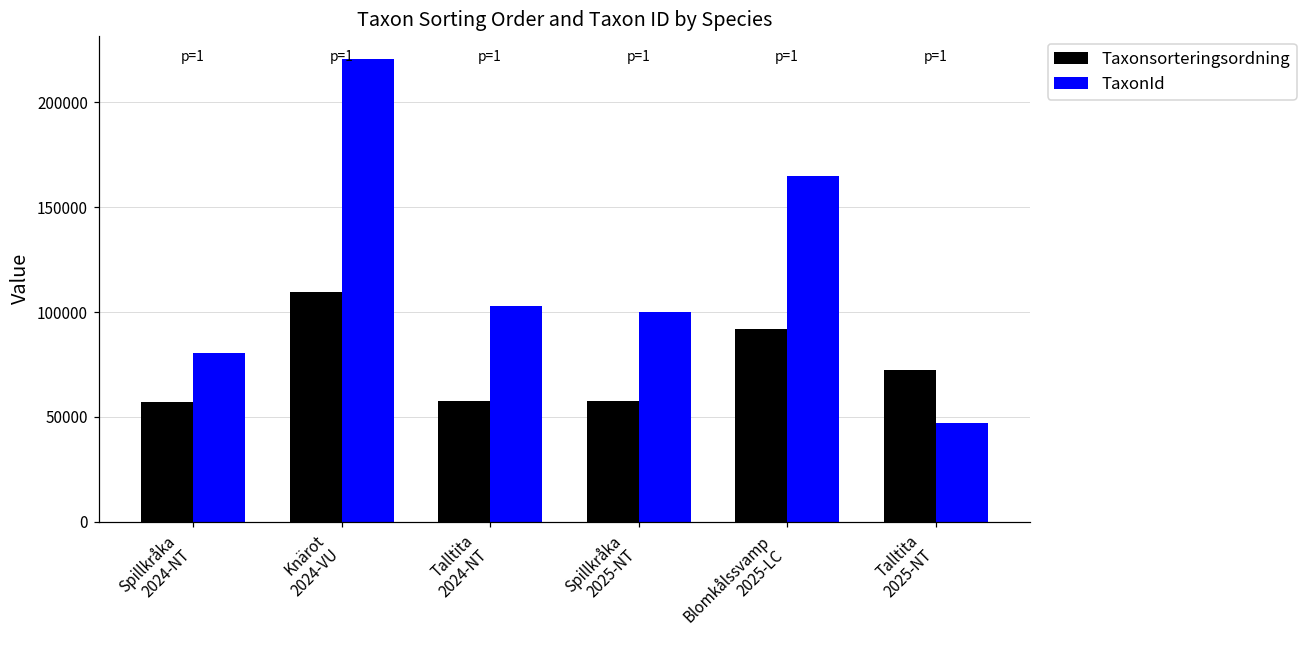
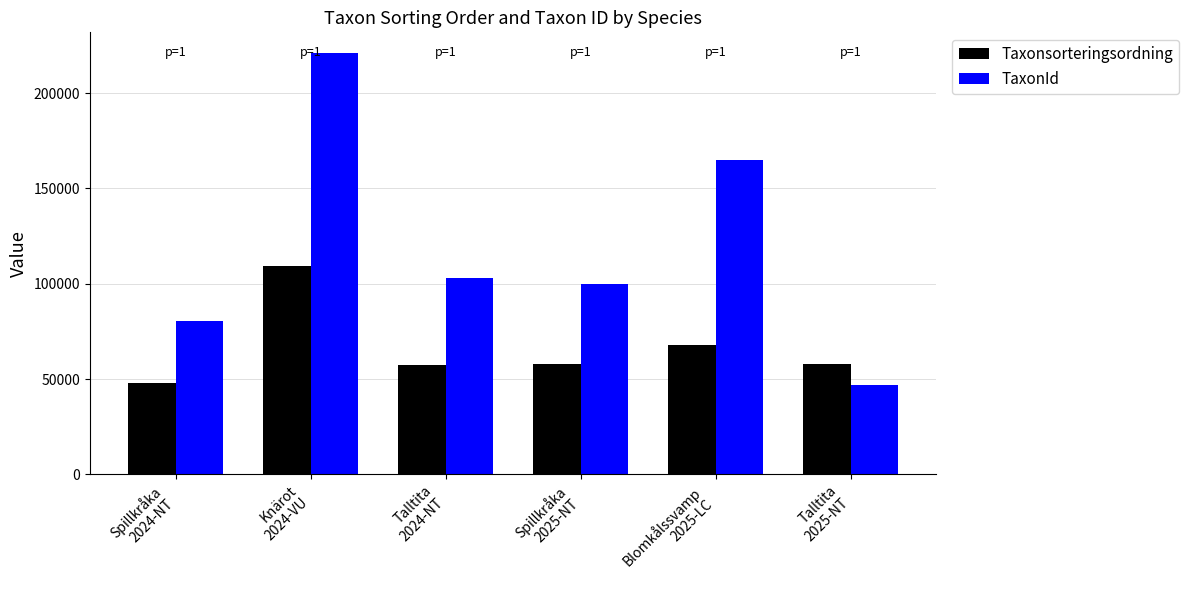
  {
    "Taxonsorteringsordning": {
-     "Spillkråka 2024-NT": 57000,
+     "Spillkråka 2024-NT": 48000,
      "Knärot 2024-VU": 110000,
      "Talltita 2024-NT": 58000,
      "Spillkråka 2025-NT": 58000,
-     "Blomkålssvamp 2025-LC": 92000,
-     "Talltita 2025-NT": 72000
+     "Blomkålssvamp 2025-LC": 68000,
+     "Talltita 2025-NT": 58000
    },
    "TaxonId": {
      "Spillkråka 2024-NT": 81000,
      "Talltita 2024-NT": 103000,
      "Spillkråka 2025-NT": 100000,
      "Blomkålssvamp 2025-LC": 165000,
      "Talltita 2025-NT": 47000
    }
  }
